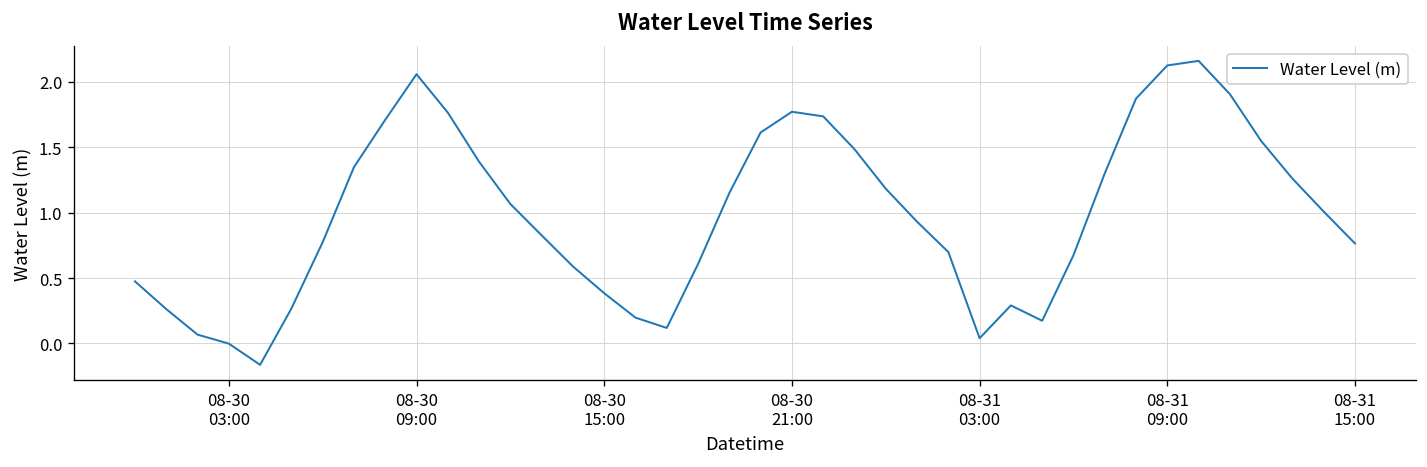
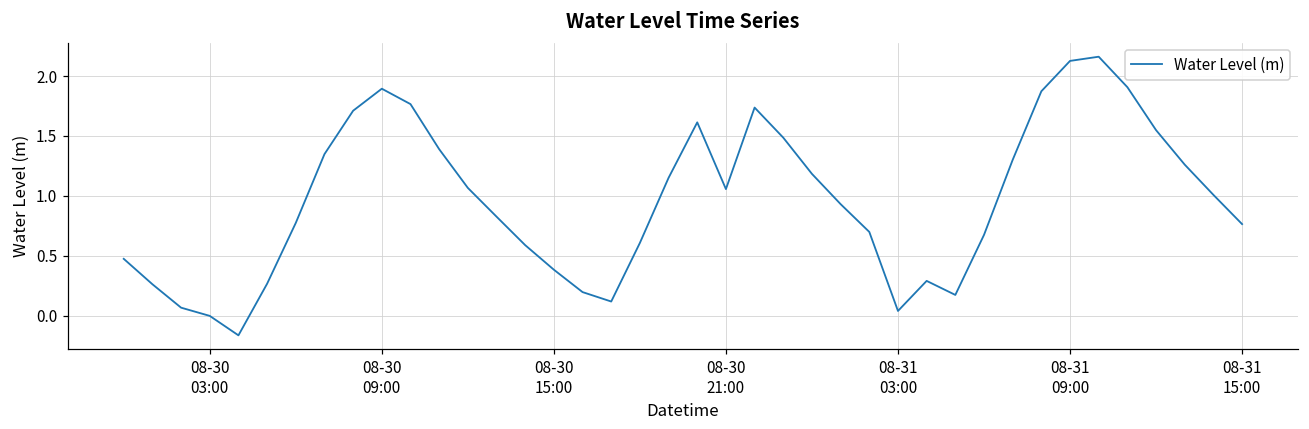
  {
    "08-30 03:00": 0.00,
-   "08-30 09:00": 2.06,
+   "08-30 09:00": 1.89,
    "08-30 15:00": 0.38,
-   "08-30 21:00": 1.77,
+   "08-30 21:00": 1.06,
    "08-31 03:00": 0.04,
    "08-31 09:00": 2.13,
    "08-31 15:00": 0.76
  }
